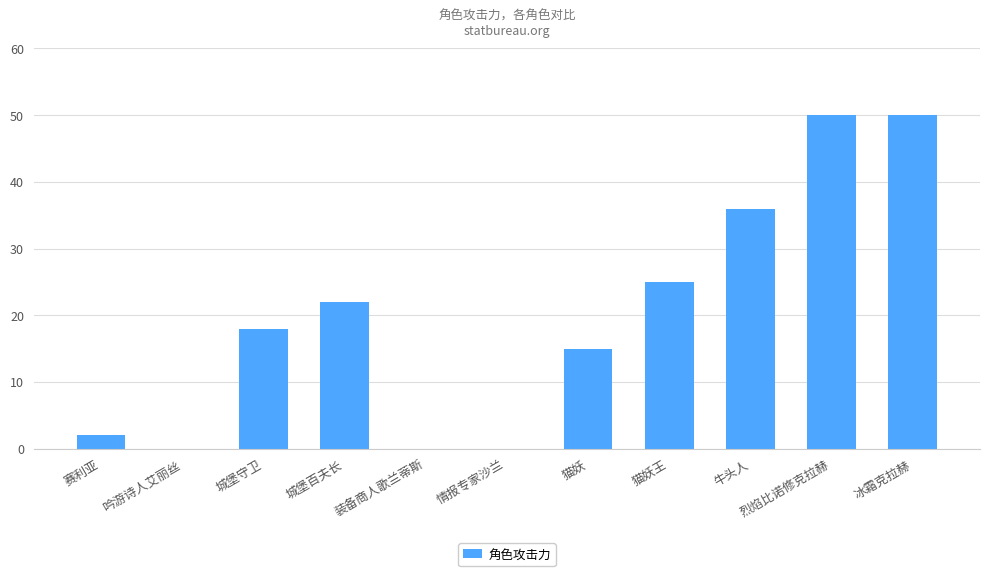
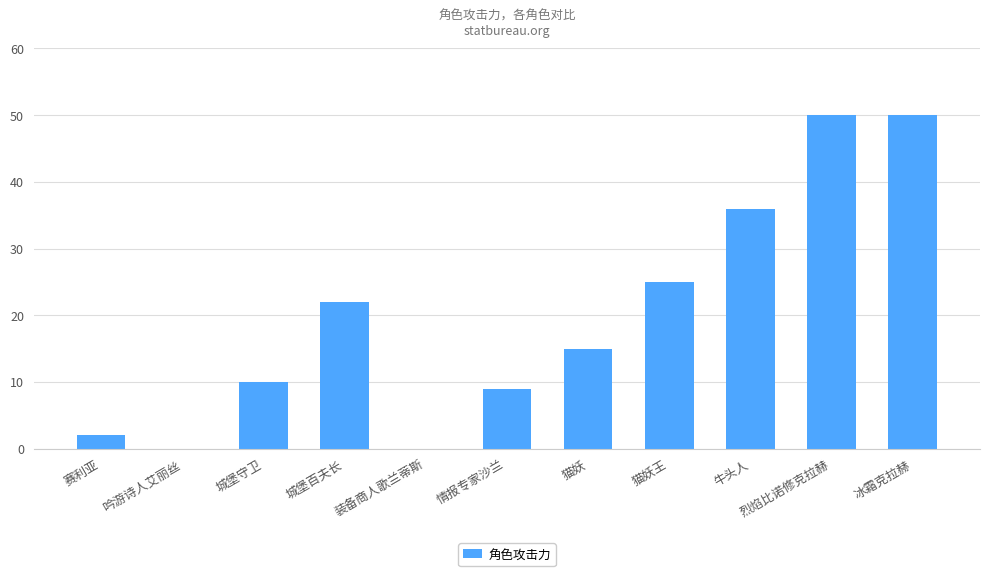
  {
    "赛利亚": 2,
    "吟游诗人艾丽丝": 0,
-   "城堡守卫": 18,
+   "城堡守卫": 10,
    "城堡百夫长": 22,
    "装备商人歌兰蒂斯": 0,
-   "情报专家沙兰": 0,
+   "情报专家沙兰": 9,
    "猫妖": 15,
    "猫妖王": 25,
    "牛头人": 36,
    "烈焰比诺修克拉赫": 50,
    "冰霜克拉赫": 50
  }
